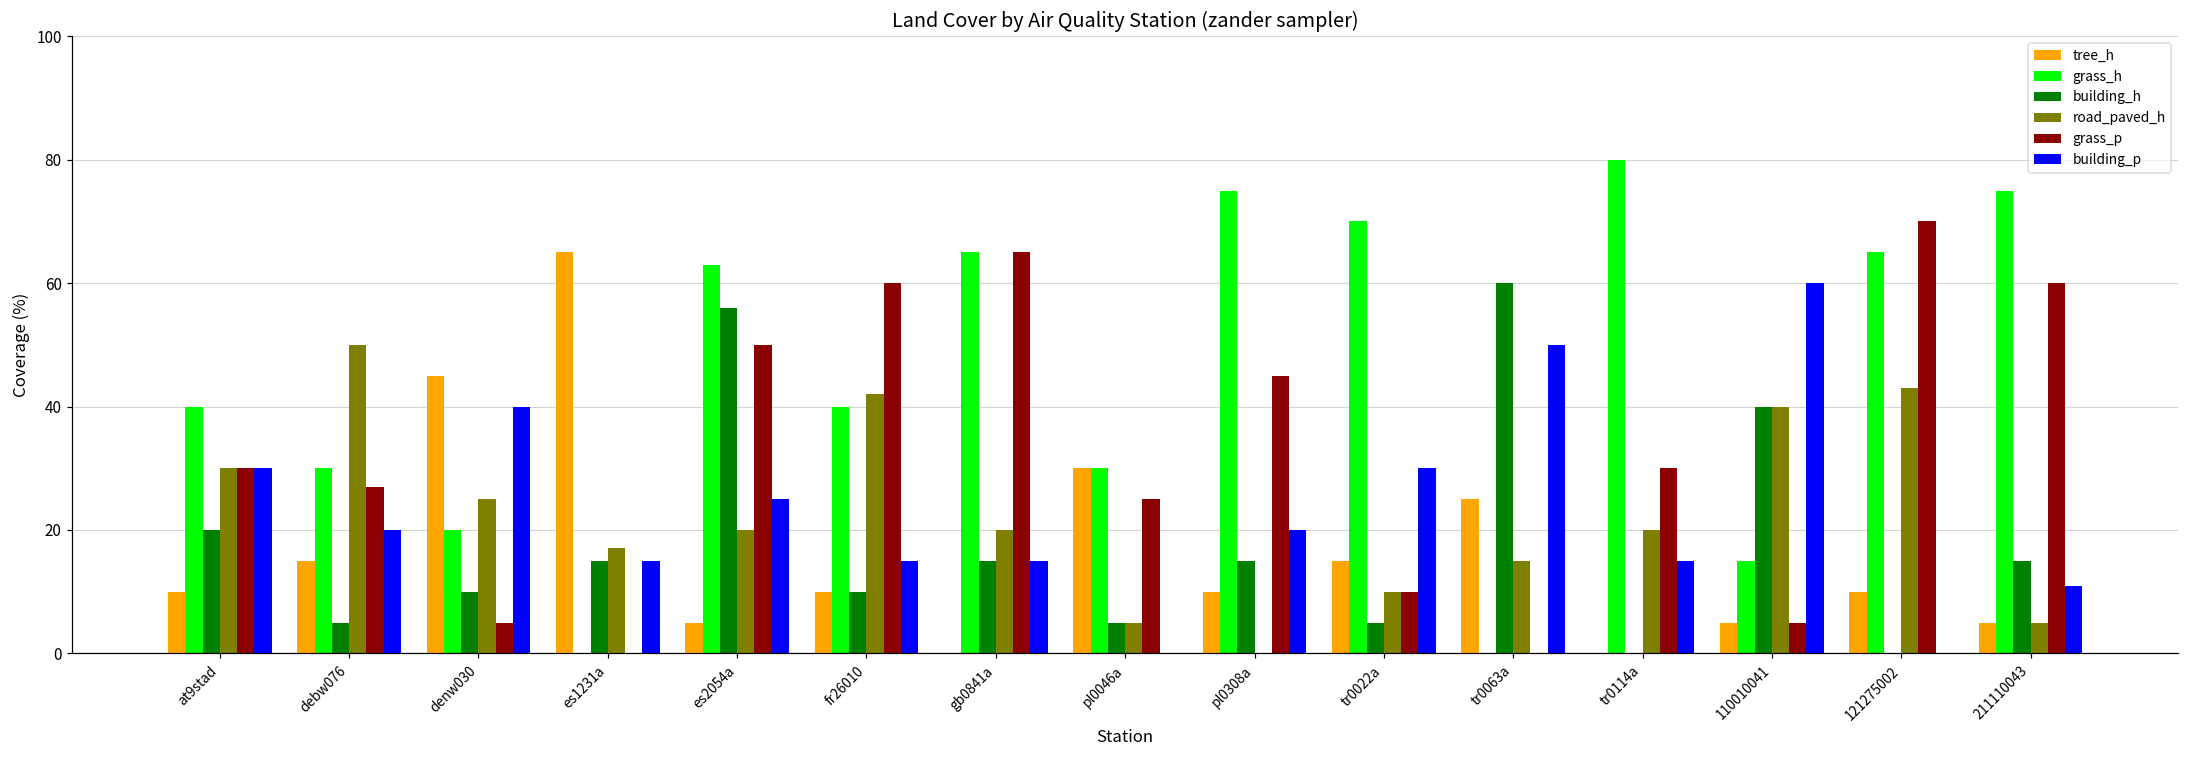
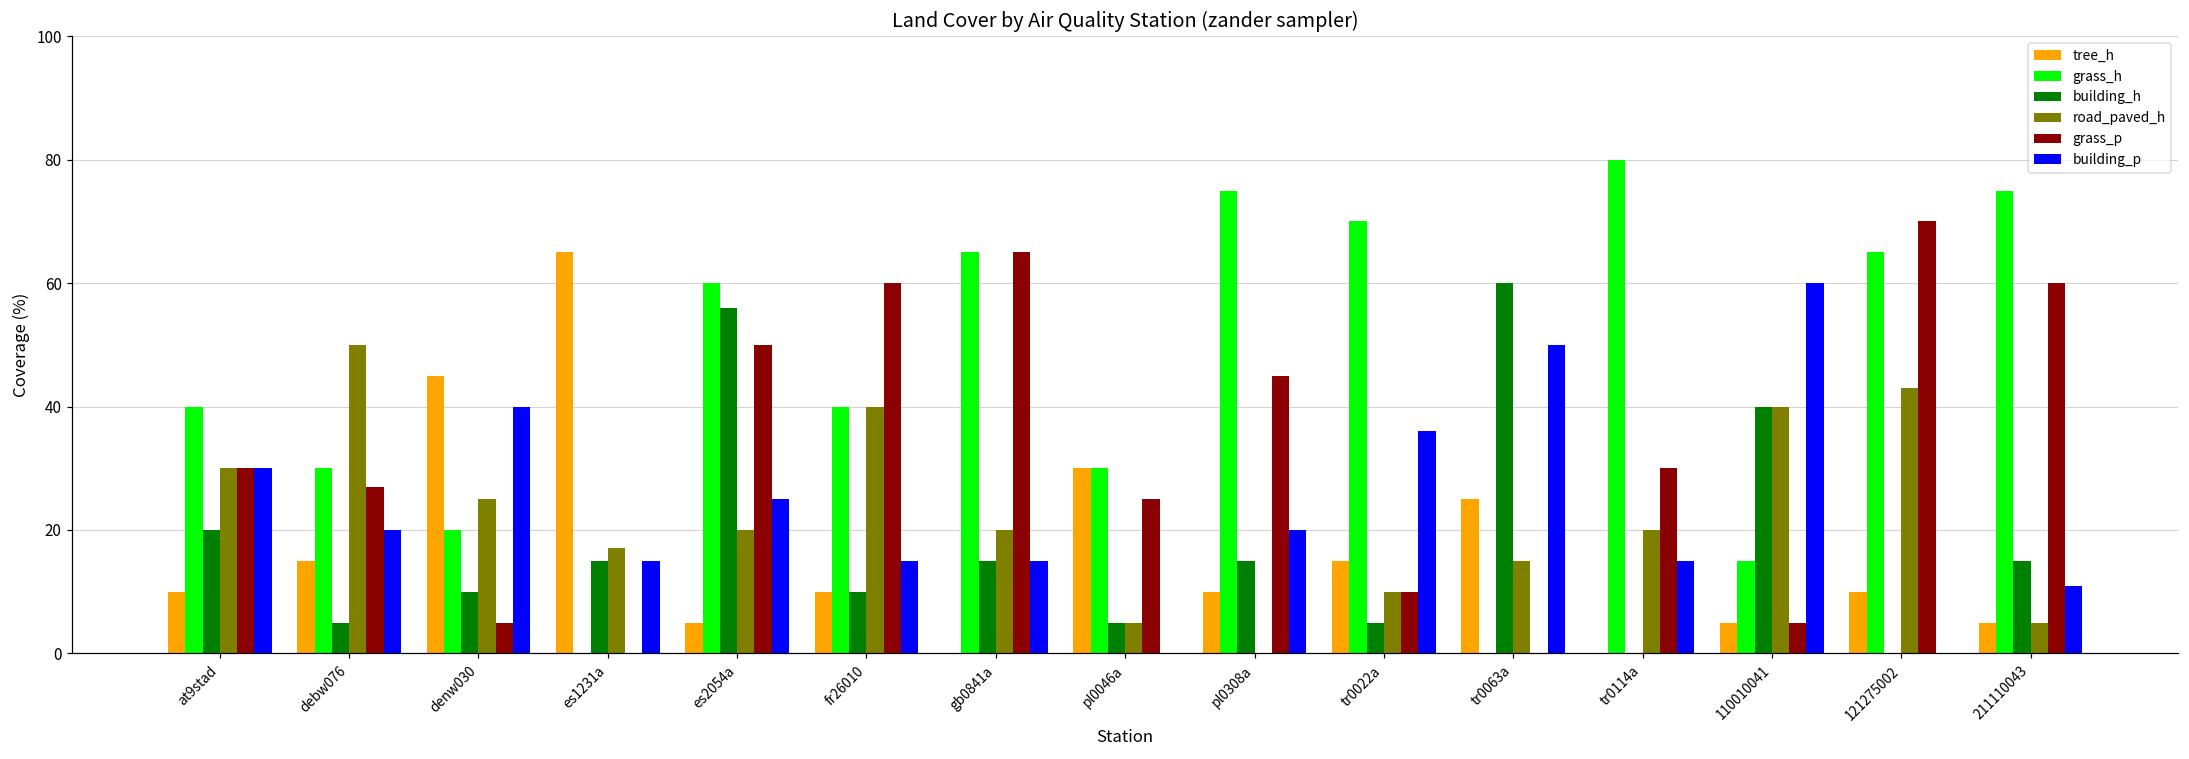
  {
    "tree_h": {
      "at9stad": 10,
      "debw076": 15,
      "denw030": 45,
      "es1231a": 65,
      "es2054a": 5,
      "fr26010": 10,
      "gb0841a": 0,
      "pl0046a": 30,
      "pl0308a": 10,
      "tr0022a": 15,
      "tr0063a": 25,
      "tr0114a": 0,
      "110010041": 5,
      "121275002": 10,
      "211110043": 5
    },
    "grass_h": {
      "at9stad": 40,
      "debw076": 30,
      "denw030": 20,
      "es1231a": 0,
-     "es2054a": 63,
+     "es2054a": 60,
      "fr26010": 40,
      "gb0841a": 65,
      "pl0046a": 30,
      "pl0308a": 75,
      "tr0022a": 70,
      "tr0063a": 0,
      "tr0114a": 80,
      "110010041": 15,
      "121275002": 65,
      "211110043": 75
    },
    "building_h": {
      "at9stad": 20,
      "debw076": 5,
      "denw030": 10,
      "es1231a": 15,
      "es2054a": 56,
      "fr26010": 10,
      "gb0841a": 15,
      "pl0046a": 5,
      "pl0308a": 15,
      "tr0022a": 5,
      "tr0063a": 60,
      "tr0114a": 0,
      "110010041": 40,
      "121275002": 0,
      "211110043": 15
    },
    "road_paved_h": {
      "at9stad": 30,
      "debw076": 50,
      "denw030": 25,
      "es1231a": 17,
      "es2054a": 20,
-     "fr26010": 42,
+     "fr26010": 40,
      "gb0841a": 20,
      "pl0046a": 5,
      "pl0308a": 0,
      "tr0022a": 10,
      "tr0063a": 15,
      "tr0114a": 20,
      "110010041": 40,
      "121275002": 43,
      "211110043": 5
    },
    "grass_p": {
      "at9stad": 30,
      "debw076": 27,
      "denw030": 5,
      "es1231a": 0,
      "es2054a": 50,
      "fr26010": 60,
      "gb0841a": 65,
      "pl0046a": 25,
      "pl0308a": 45,
      "tr0022a": 10,
      "tr0063a": 0,
      "tr0114a": 30,
      "110010041": 5,
      "121275002": 70,
      "211110043": 60
    },
    "building_p": {
      "at9stad": 30,
      "debw076": 20,
      "denw030": 40,
      "es1231a": 15,
      "es2054a": 25,
      "fr26010": 15,
      "gb0841a": 15,
      "pl0046a": 0,
      "pl0308a": 20,
-     "tr0022a": 30,
+     "tr0022a": 36,
      "tr0063a": 50,
      "tr0114a": 15,
      "110010041": 60,
      "121275002": 0,
      "211110043": 11
    }
  }
